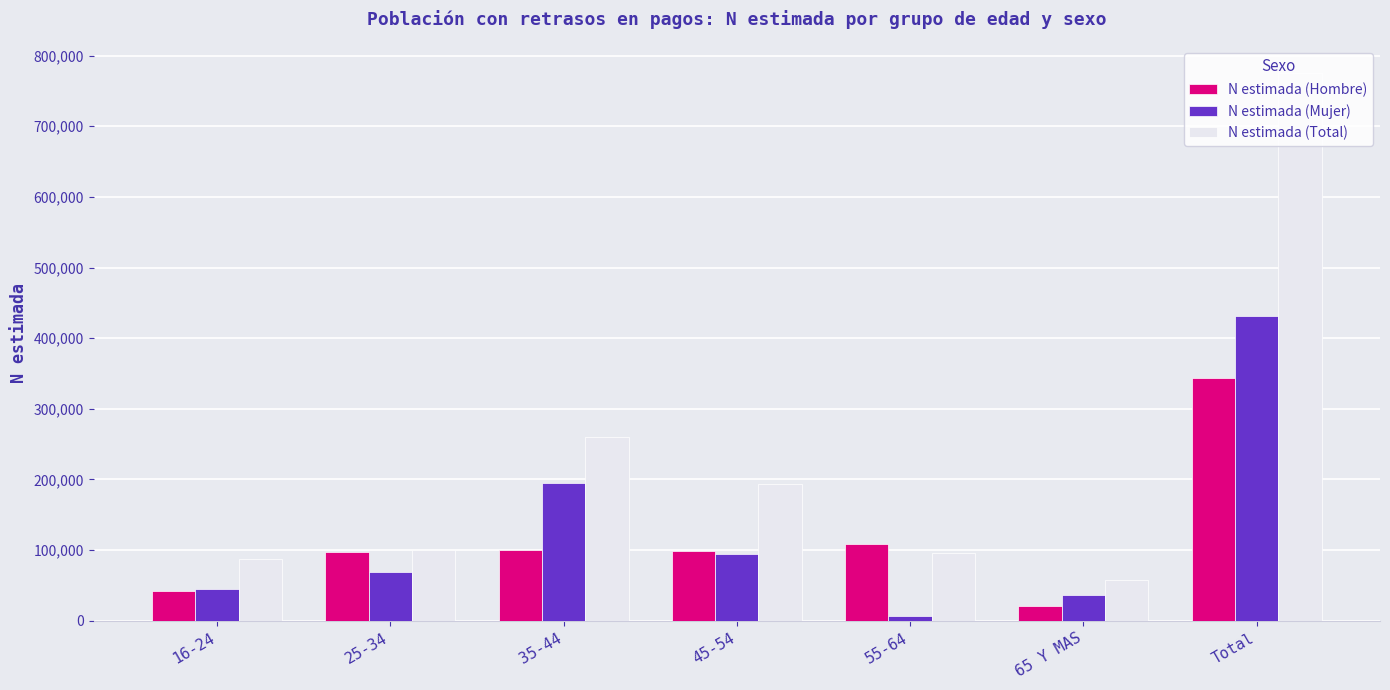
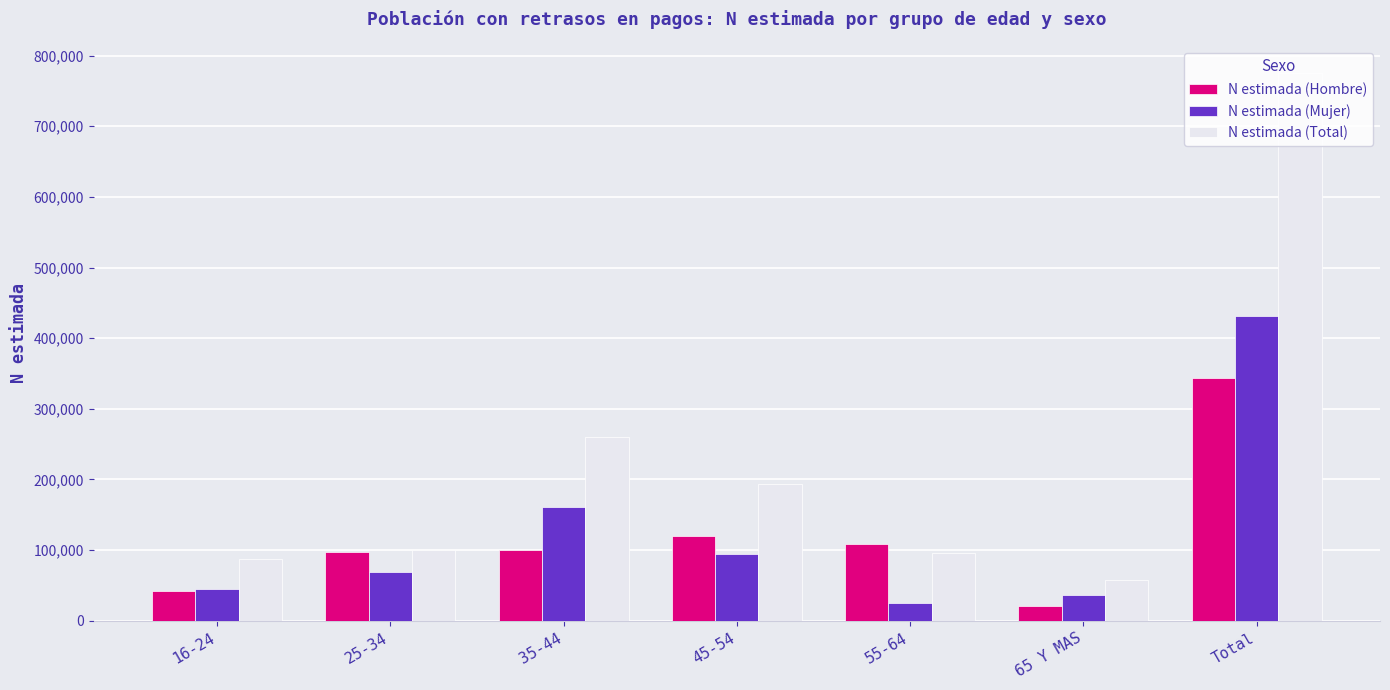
  {
    "N estimada (Hombre)": {
      "16-24": "40,000",
      "25-34": "100,000",
      "35-44": "100,000",
-     "45-54": "100,000",
+     "45-54": "120,000",
      "55-64": "110,000",
      "65 Y MAS": "20,000",
      "Total": "340,000"
    },
    "N estimada (Mujer)": {
      "16-24": "50,000",
      "25-34": "70,000",
-     "35-44": "200,000",
+     "35-44": "160,000",
      "45-54": "90,000",
-     "55-64": "10,000",
+     "55-64": "20,000",
      "65 Y MAS": "40,000",
      "Total": "430,000"
    },
    "N estimada (Total)": {
      "16-24": "90,000",
      "25-34": "100,000",
      "35-44": "260,000",
      "45-54": "190,000",
      "55-64": "100,000",
      "65 Y MAS": "60,000"
    }
  }
